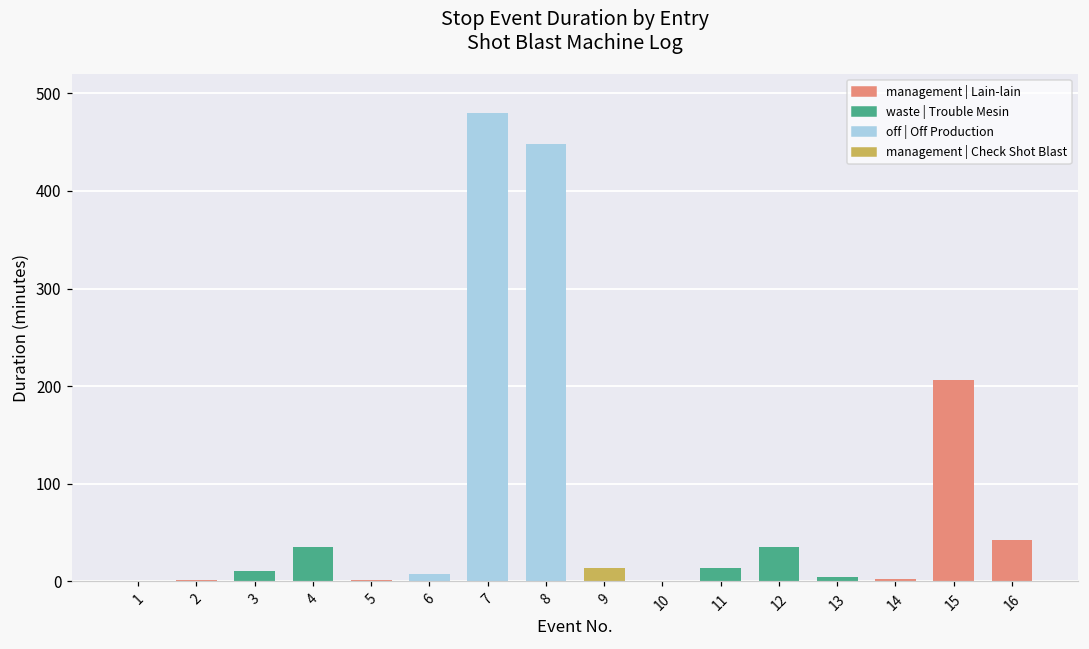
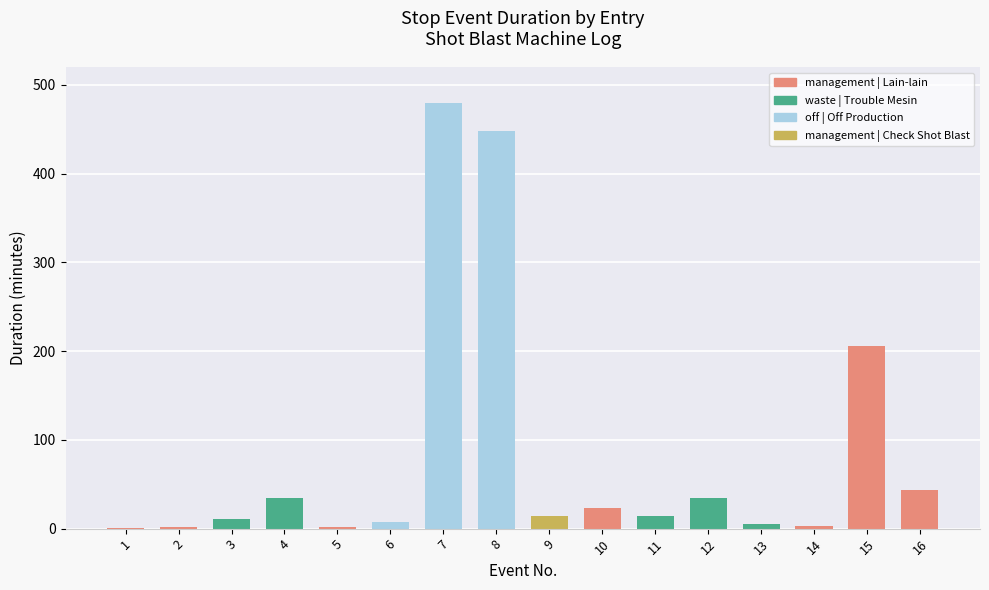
  {
    "3": 10,
    "4": 40,
    "6": 10,
    "7": 480,
    "8": 450,
    "9": 10,
-   "10": 0,
+   "10": 20,
    "11": 10,
    "12": 40,
    "13": 10,
    "14": 0,
    "15": 210,
    "16": 40
  }
